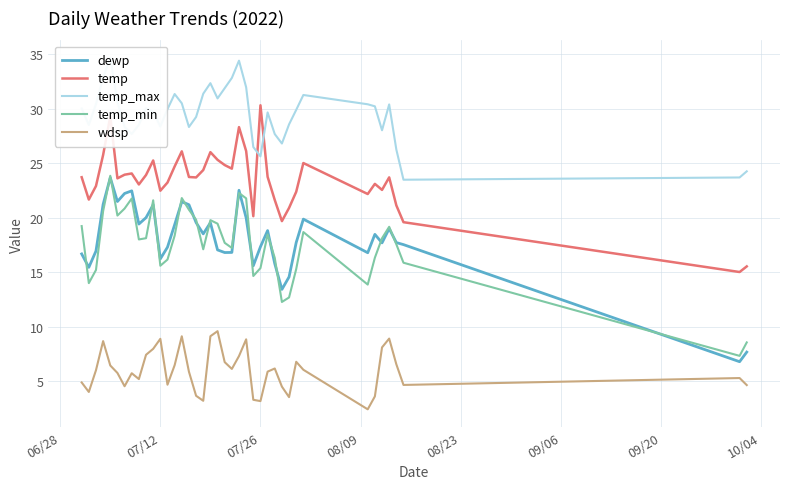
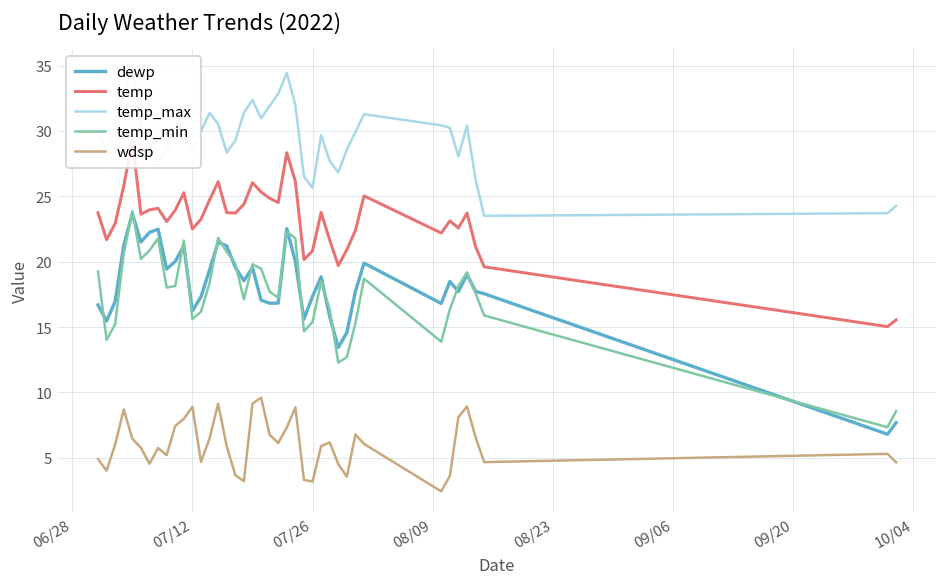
  {
    "temp": {
      "07/12": 22.5,
-     "07/26": 30.3
+     "07/26": 20.8
    },
    "temp_max": {
      "07/26": 25.6
    },
    "wdsp": {
      "07/12": 8.9,
      "07/26": 3.2
    }
  }
